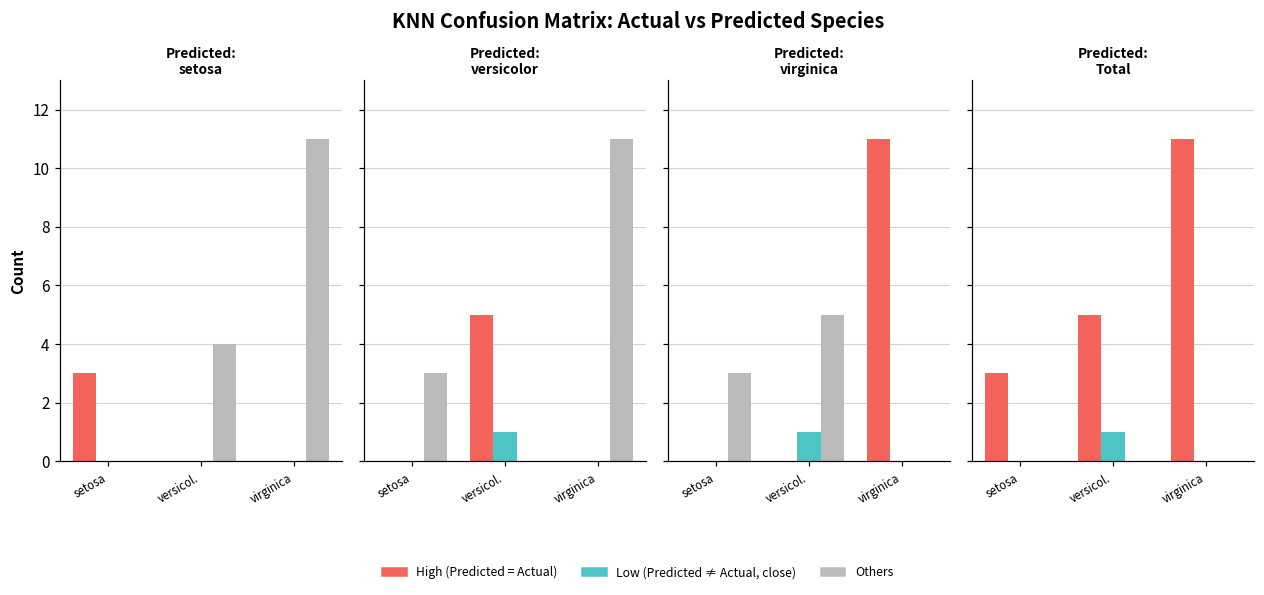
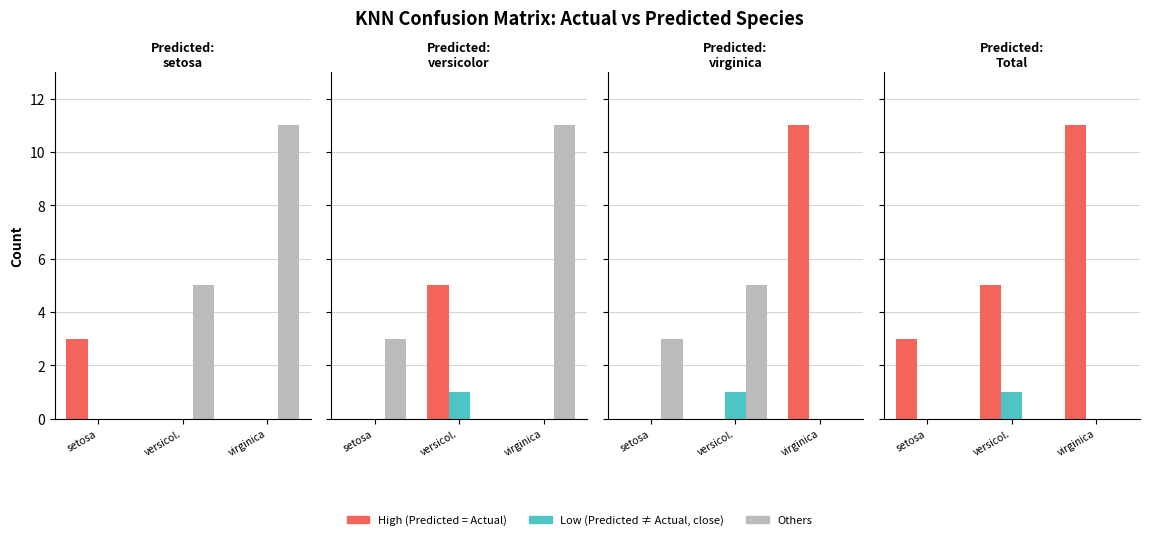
  {
    "Predicted: setosa": {
      "Others": {
        "setosa": 0,
-       "versicol.": 4,
+       "versicol.": 5,
        "virginica": 11
      }
    }
  }
